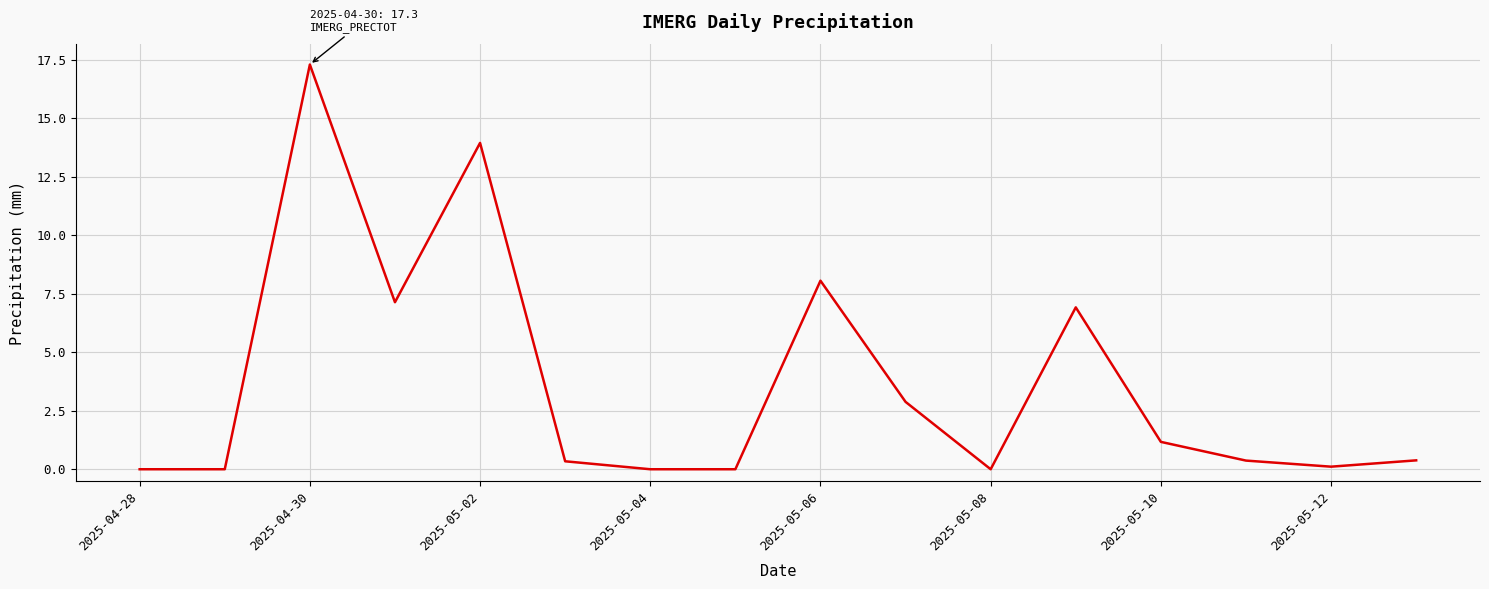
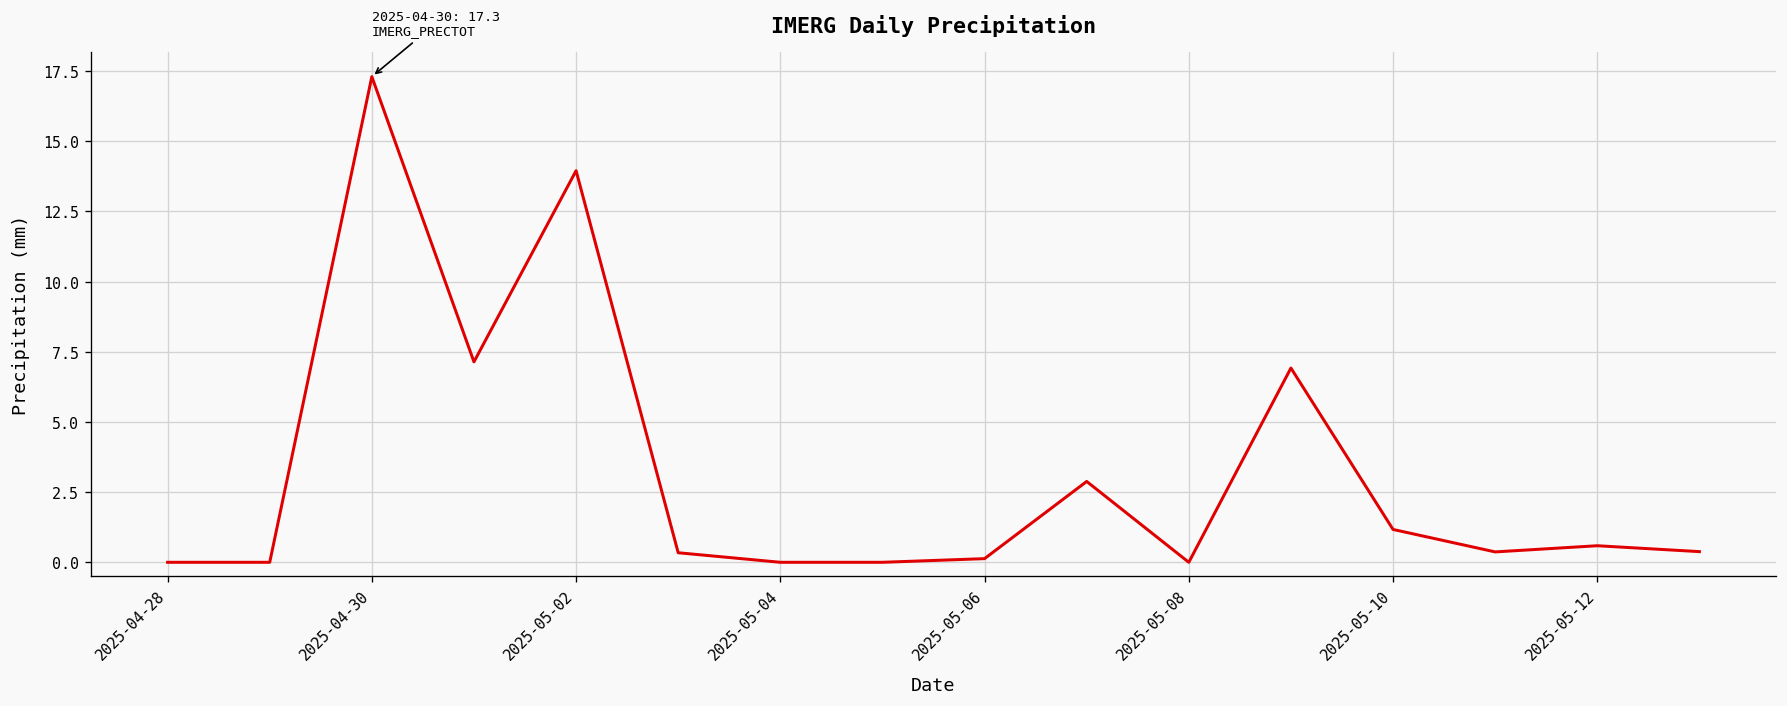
  {
    "2025-04-28": 0.0,
    "2025-05-02": 14.0,
    "2025-05-04": 0.0,
-   "2025-05-06": 8.1,
+   "2025-05-06": 0.1,
    "2025-05-08": 0.0,
    "2025-05-10": 1.2,
-   "2025-05-12": 0.1
+   "2025-05-12": 0.6
  }
